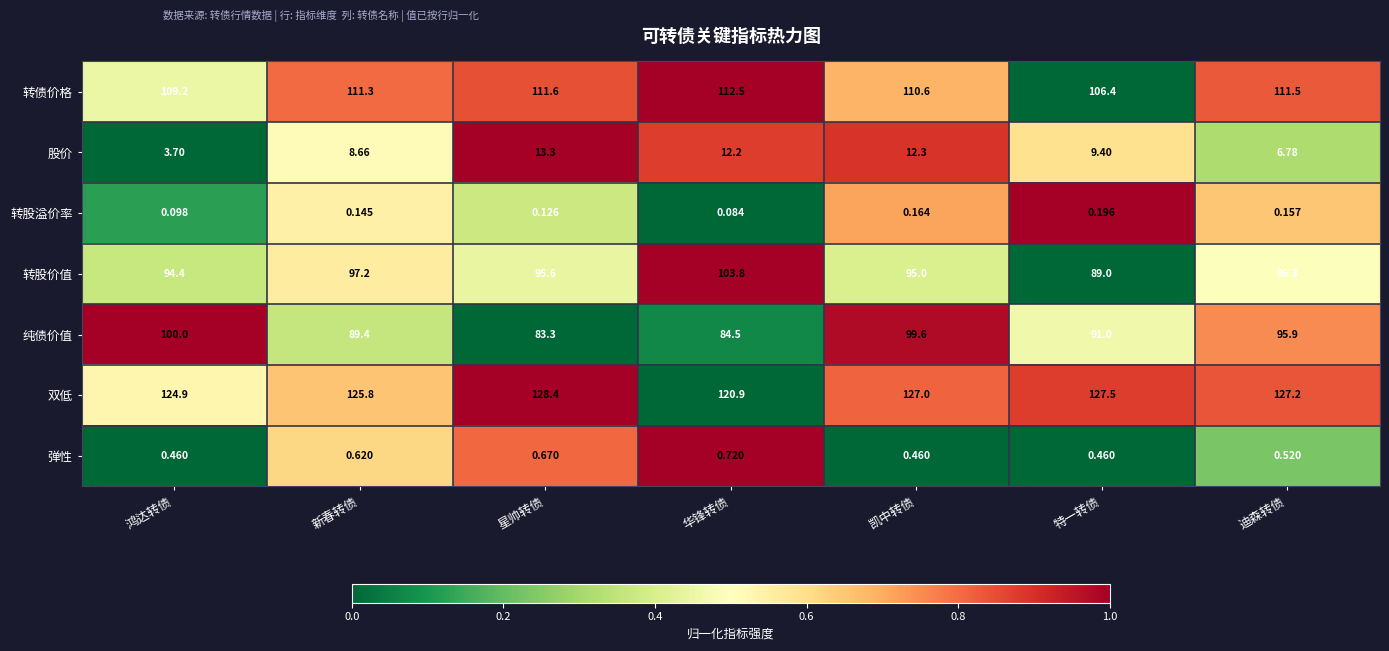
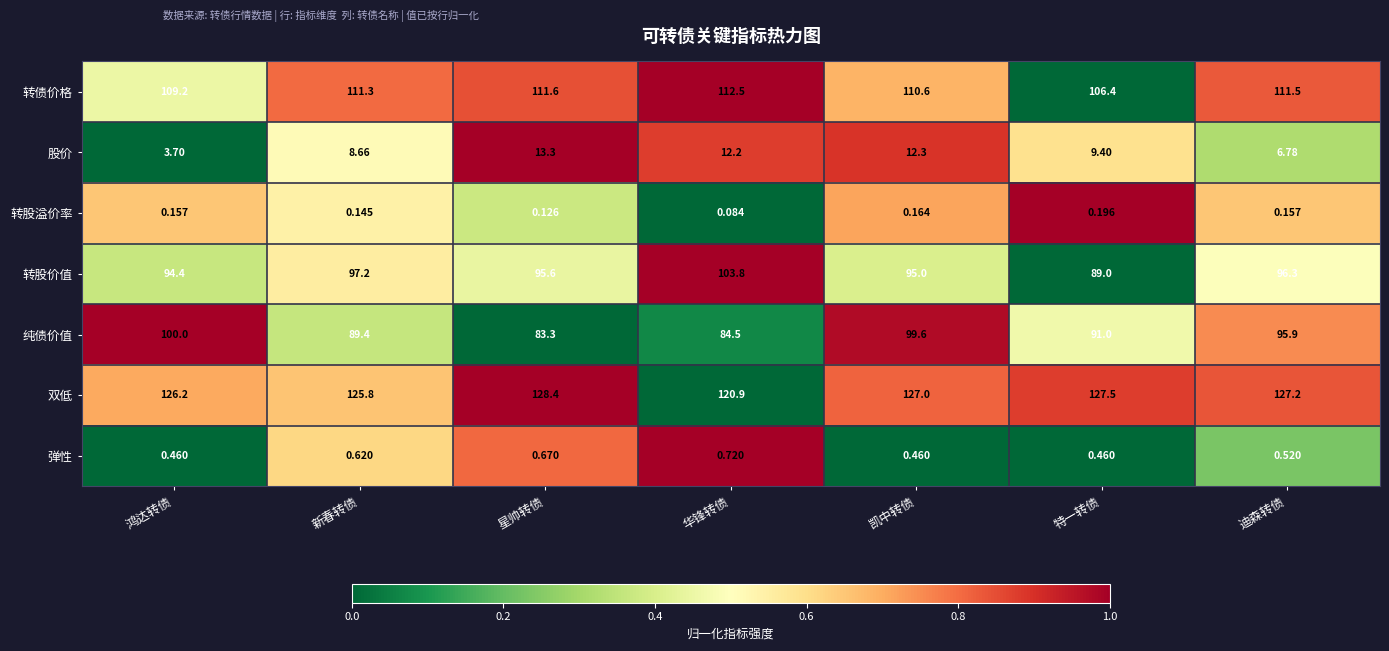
  {
    "转债价格": {
      "鸿达转债": 109.2,
      "新春转债": 111.3,
      "星帅转债": 111.6,
      "华锋转债": 112.5,
      "凯中转债": 110.6,
      "特一转债": 106.4,
      "迪森转债": 111.5
    },
    "股价": {
      "鸿达转债": 3.70,
      "新春转债": 8.66,
      "星帅转债": 13.3,
      "华锋转债": 12.2,
      "凯中转债": 12.3,
      "特一转债": 9.40,
      "迪森转债": 6.78
    },
    "转股溢价率": {
-     "鸿达转债": 0.098,
+     "鸿达转债": 0.157,
      "新春转债": 0.145,
      "星帅转债": 0.126,
      "华锋转债": 0.084,
      "凯中转债": 0.164,
      "特一转债": 0.196,
      "迪森转债": 0.157
    },
    "转股价值": {
      "鸿达转债": 94.4,
      "新春转债": 97.2,
      "星帅转债": 95.6,
      "华锋转债": 103.8,
      "凯中转债": 95.0,
      "特一转债": 89.0,
      "迪森转债": 96.3
    },
    "纯债价值": {
      "鸿达转债": 100.0,
      "新春转债": 89.4,
      "星帅转债": 83.3,
      "华锋转债": 84.5,
      "凯中转债": 99.6,
      "特一转债": 91.0,
      "迪森转债": 95.9
    },
    "双低": {
-     "鸿达转债": 124.9,
+     "鸿达转债": 126.2,
      "新春转债": 125.8,
      "星帅转债": 128.4,
      "华锋转债": 120.9,
      "凯中转债": 127.0,
      "特一转债": 127.5,
      "迪森转债": 127.2
    },
    "弹性": {
      "鸿达转债": 0.460,
      "新春转债": 0.620,
      "星帅转债": 0.670,
      "华锋转债": 0.720,
      "凯中转债": 0.460,
      "特一转债": 0.460,
      "迪森转债": 0.520
    }
  }
